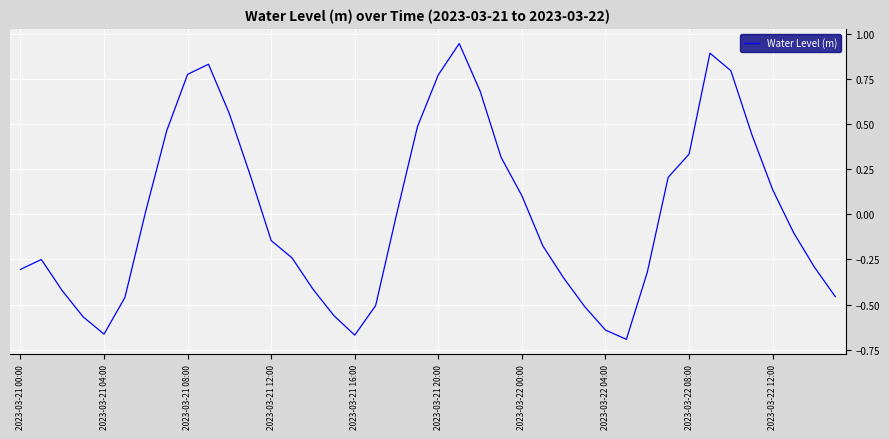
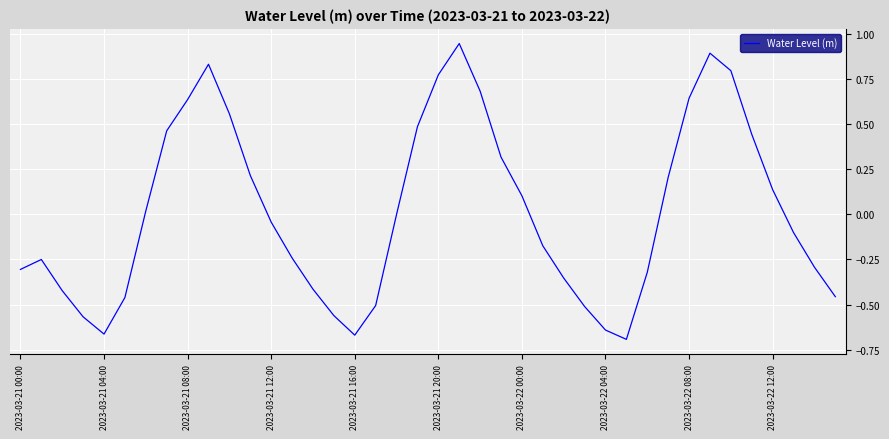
  {
    "2023-03-21 00:00": -0.31,
    "2023-03-21 04:00": -0.66,
-   "2023-03-21 08:00": 0.78,
-   "2023-03-21 12:00": -0.15,
+   "2023-03-21 08:00": 0.64,
+   "2023-03-21 12:00": -0.04,
    "2023-03-21 16:00": -0.67,
    "2023-03-21 20:00": 0.77,
    "2023-03-22 00:00": 0.10,
    "2023-03-22 04:00": -0.64,
-   "2023-03-22 08:00": 0.33,
+   "2023-03-22 08:00": 0.64,
    "2023-03-22 12:00": 0.14
  }
